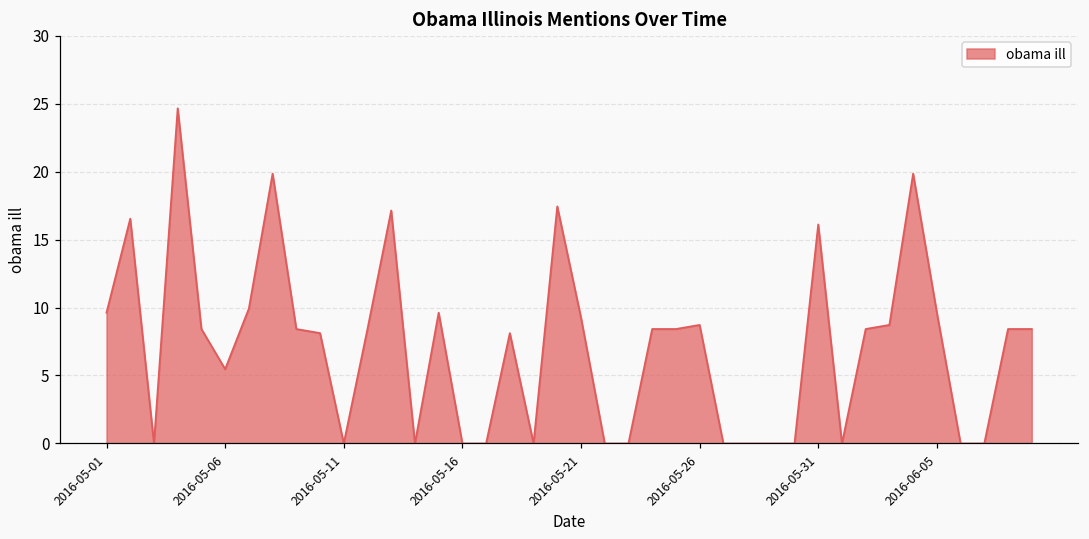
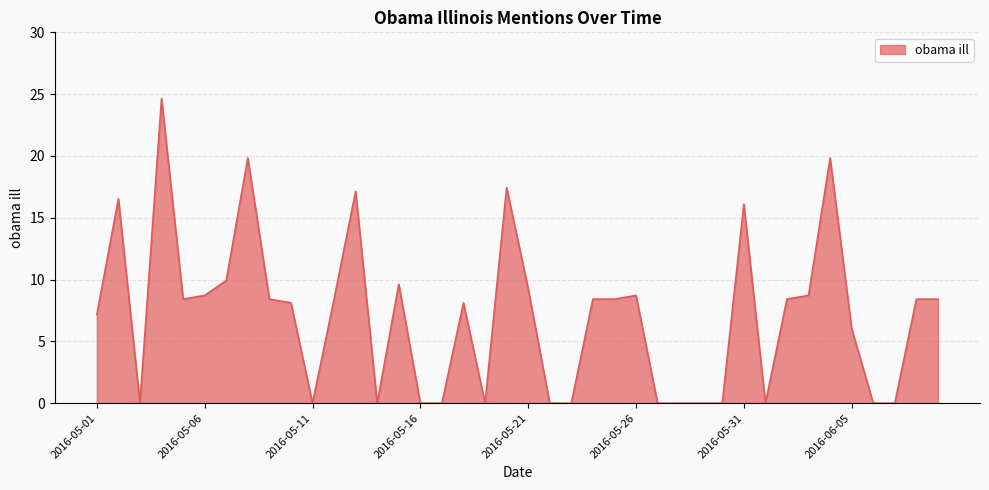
  {
-   "2016-05-01": 9.6,
-   "2016-05-06": 5.5,
+   "2016-05-01": 7.2,
+   "2016-05-06": 8.7,
    "2016-05-11": 0.0,
    "2016-05-16": 0.0,
    "2016-05-21": 9.3,
    "2016-05-26": 8.7,
    "2016-05-31": 16.1,
-   "2016-06-05": 9.6
+   "2016-06-05": 6.0
  }
